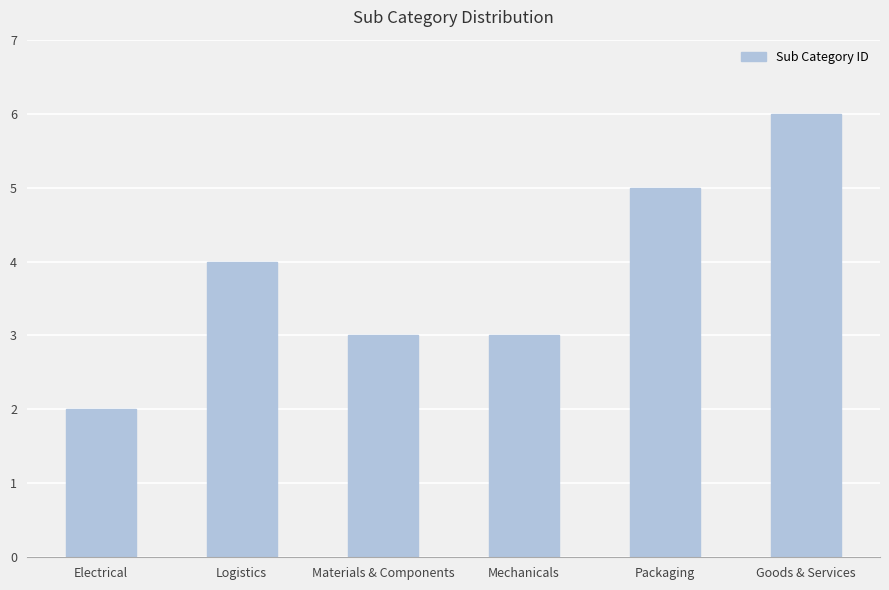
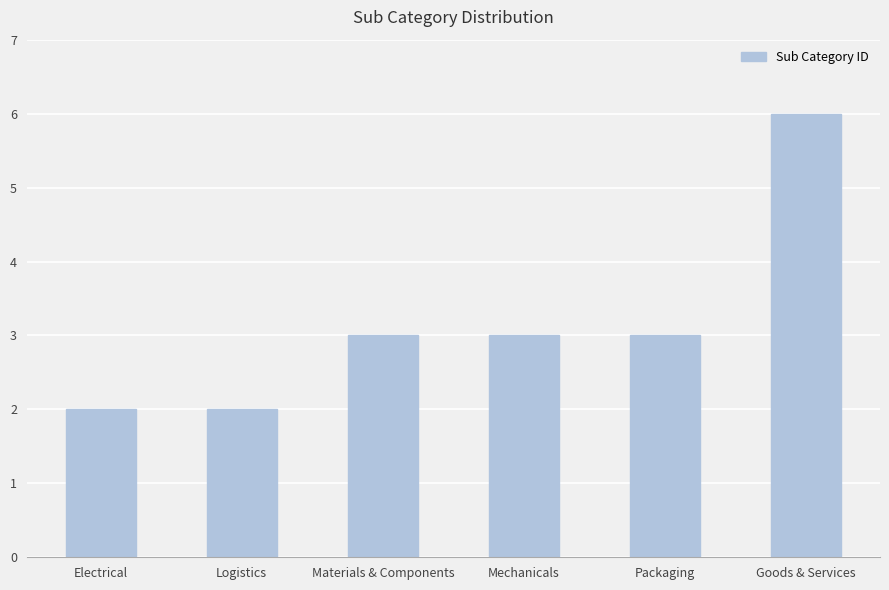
  {
    "Electrical": 2,
-   "Logistics": 4,
+   "Logistics": 2,
    "Materials & Components": 3,
    "Mechanicals": 3,
-   "Packaging": 5,
+   "Packaging": 3,
    "Goods & Services": 6
  }
